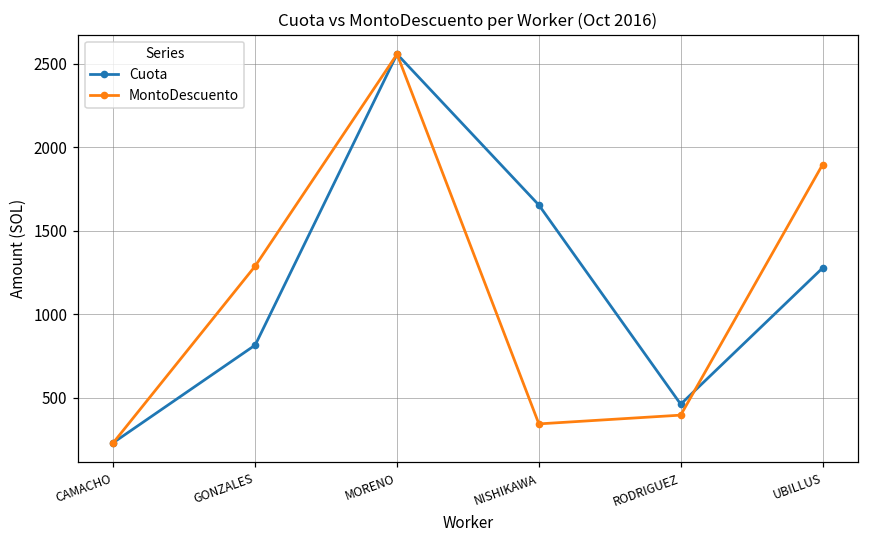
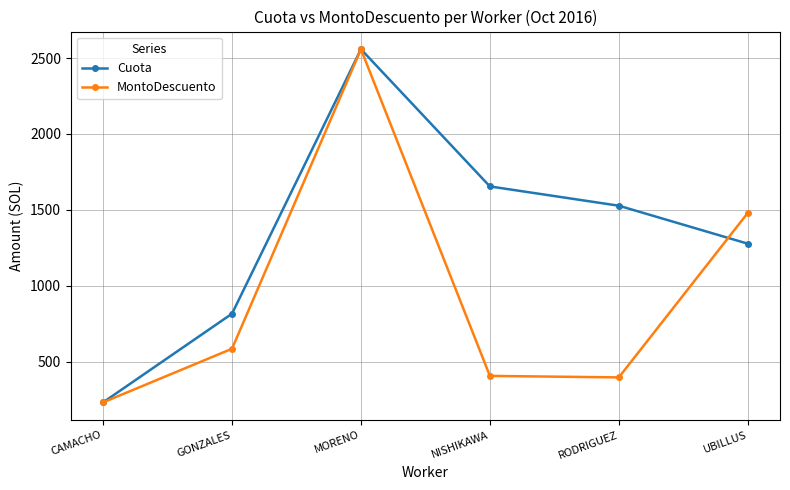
  {
    "Cuota": {
      "GONZALES": 820,
      "NISHIKAWA": 1650,
-     "RODRIGUEZ": 460,
+     "RODRIGUEZ": 1530,
      "UBILLUS": 1280
    },
    "MontoDescuento": {
-     "GONZALES": 1290,
-     "NISHIKAWA": 340,
+     "GONZALES": 580,
+     "NISHIKAWA": 410,
      "RODRIGUEZ": 400,
-     "UBILLUS": 1900
+     "UBILLUS": 1480
    }
  }
